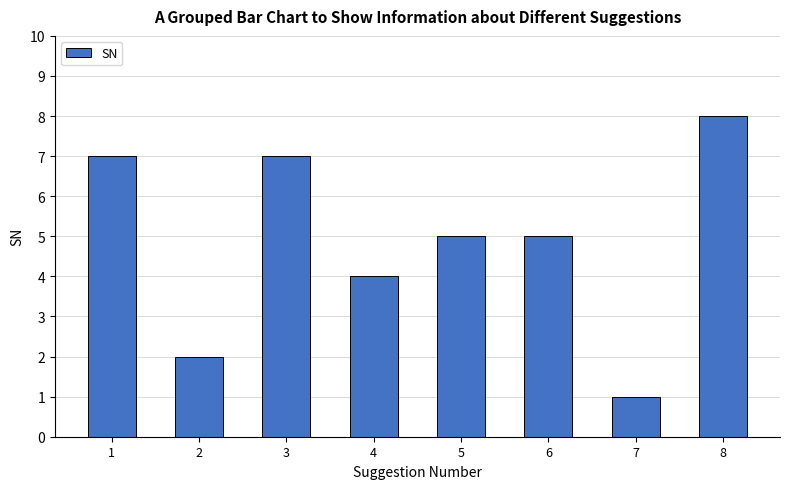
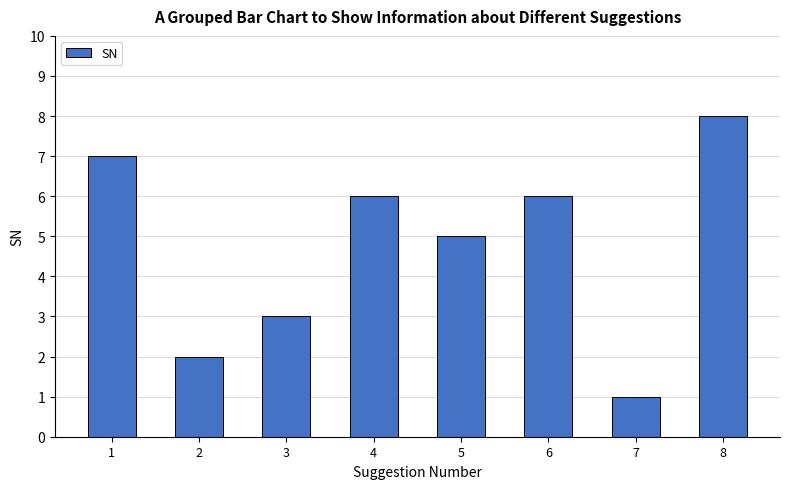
  {
    "1": 7,
    "2": 2,
-   "3": 7,
-   "4": 4,
+   "3": 3,
+   "4": 6,
    "5": 5,
-   "6": 5,
+   "6": 6,
    "7": 1,
    "8": 8
  }
